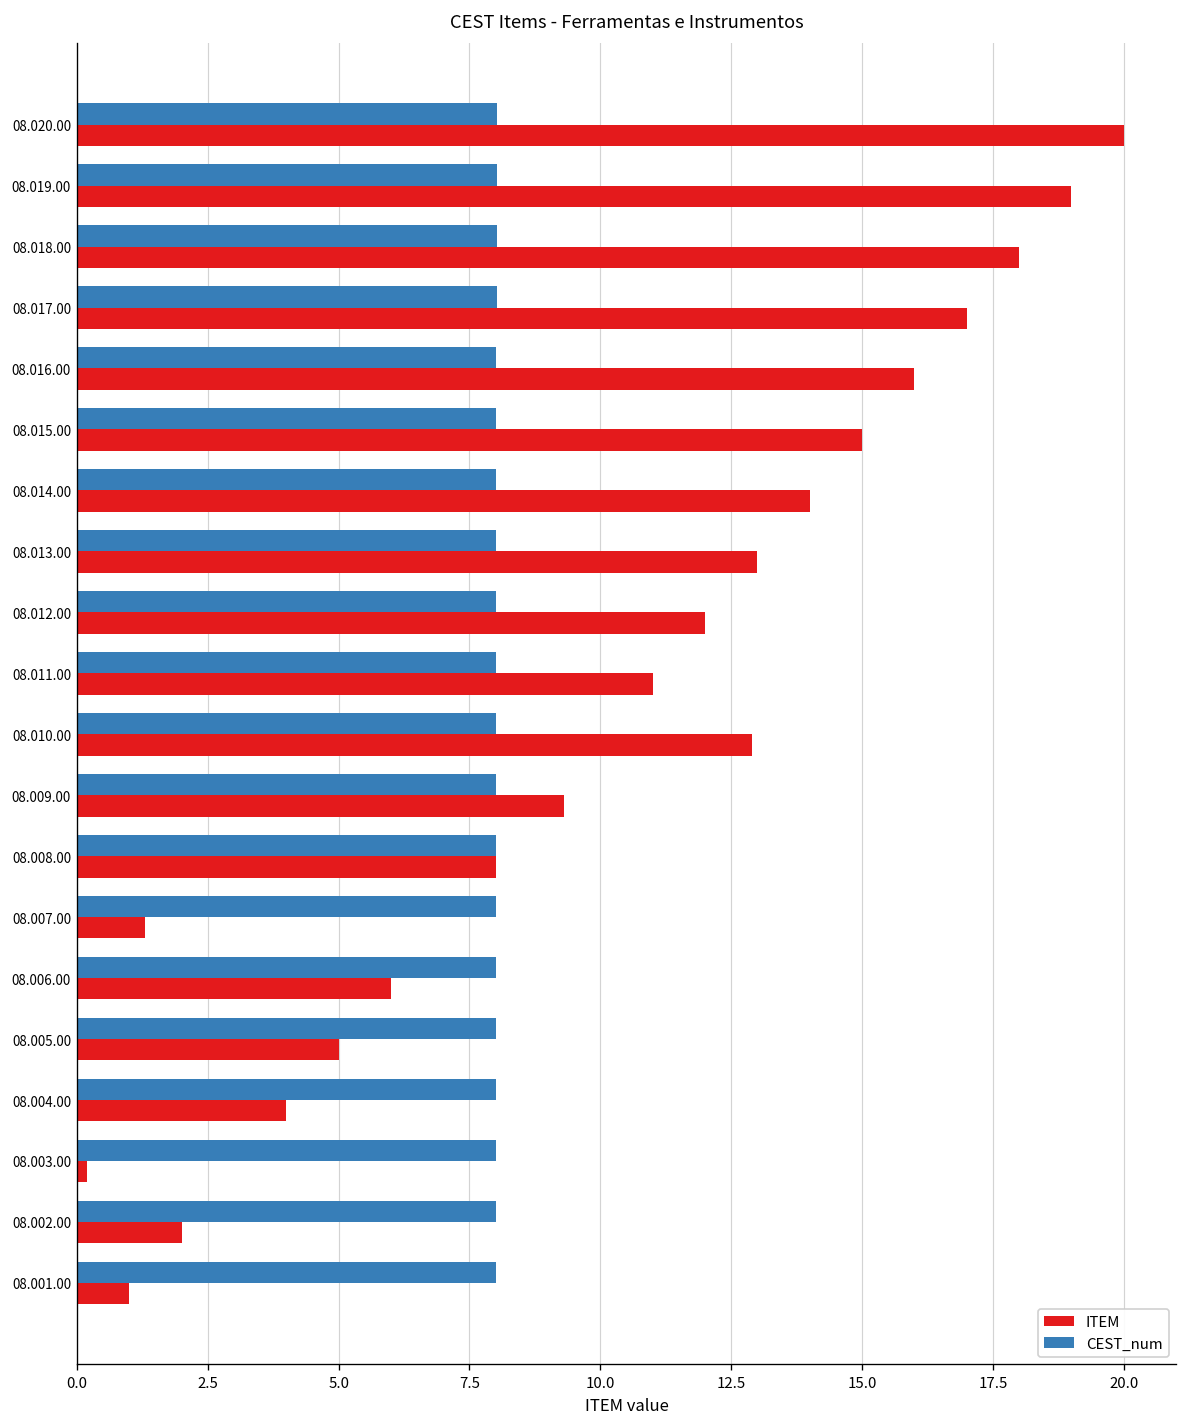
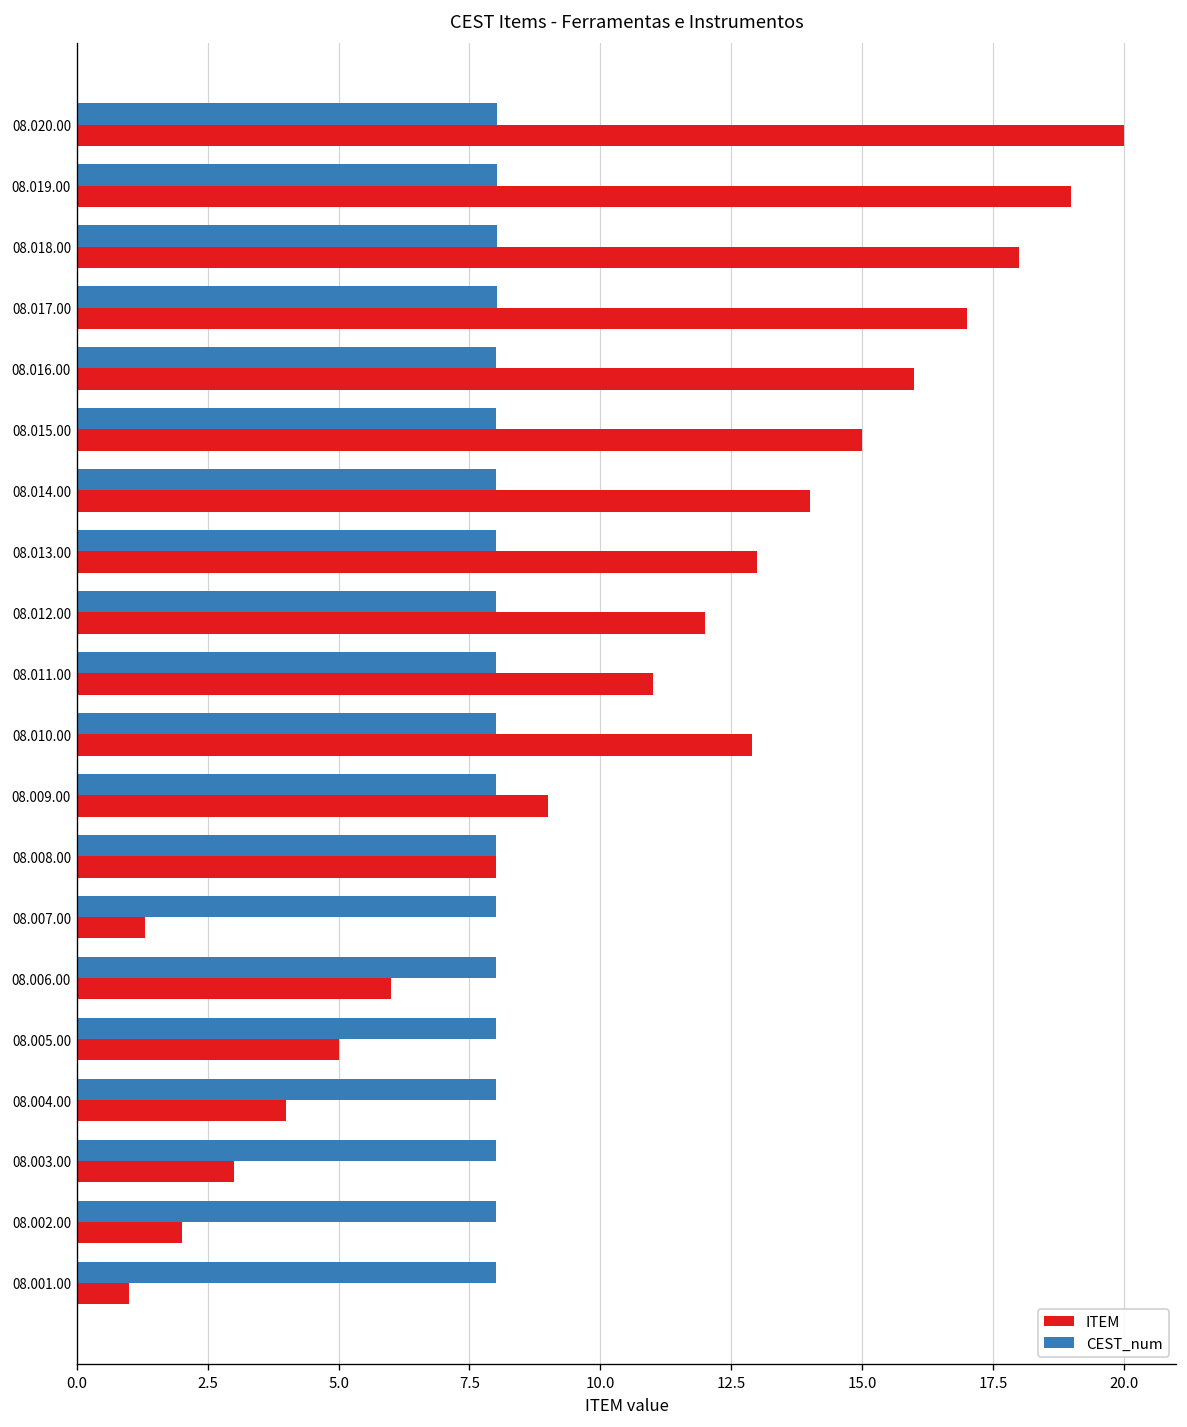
  {
    "ITEM": {
      "08.020.00": 20.0,
      "08.019.00": 19.0,
      "08.018.00": 18.0,
      "08.017.00": 17.0,
      "08.016.00": 16.0,
      "08.015.00": 15.0,
      "08.014.00": 14.0,
      "08.013.00": 13.0,
      "08.012.00": 12.0,
      "08.011.00": 11.0,
      "08.010.00": 12.9,
-     "08.009.00": 9.3,
+     "08.009.00": 9.0,
      "08.008.00": 8.0,
      "08.007.00": 1.3,
      "08.006.00": 6.0,
      "08.005.00": 5.0,
      "08.004.00": 4.0,
-     "08.003.00": 0.2,
+     "08.003.00": 3.0,
      "08.002.00": 2.0,
      "08.001.00": 1.0
    },
    "CEST_num": {
      "08.020.00": 8.0,
      "08.019.00": 8.0,
      "08.018.00": 8.0,
      "08.017.00": 8.0,
      "08.016.00": 8.0,
      "08.015.00": 8.0,
      "08.014.00": 8.0,
      "08.013.00": 8.0,
      "08.012.00": 8.0,
      "08.011.00": 8.0,
      "08.010.00": 8.0,
      "08.009.00": 8.0,
      "08.008.00": 8.0,
      "08.007.00": 8.0,
      "08.006.00": 8.0,
      "08.005.00": 8.0,
      "08.004.00": 8.0,
      "08.003.00": 8.0,
      "08.002.00": 8.0,
      "08.001.00": 8.0
    }
  }
